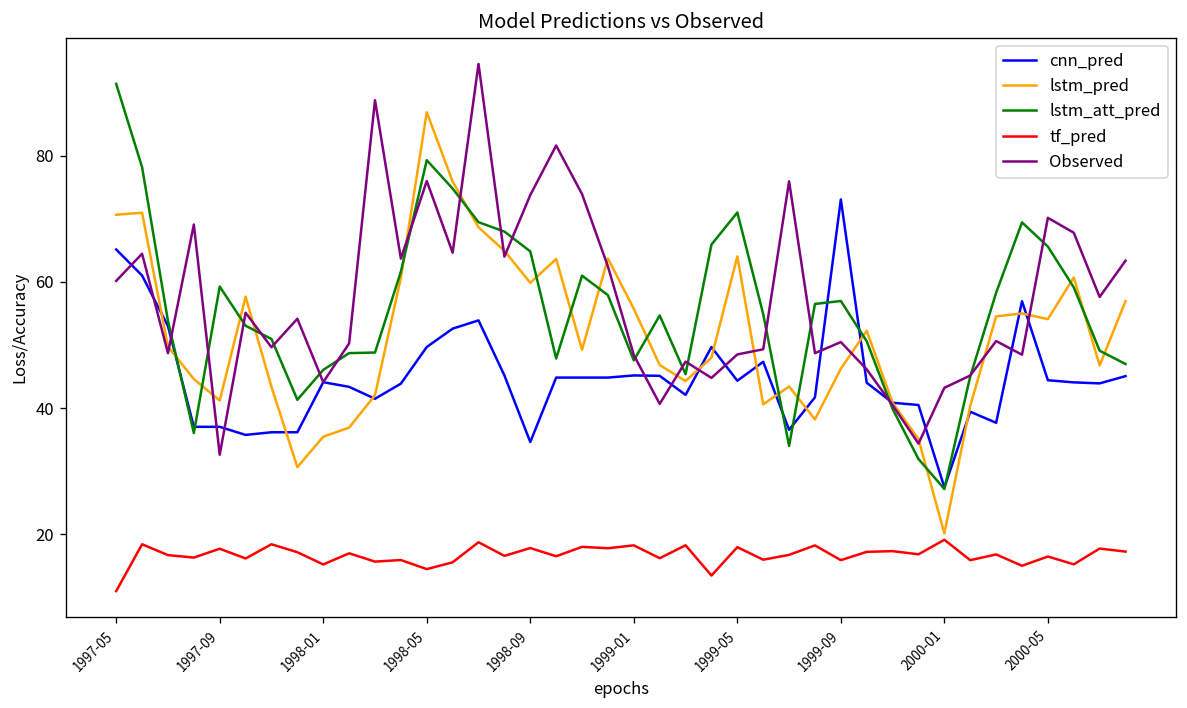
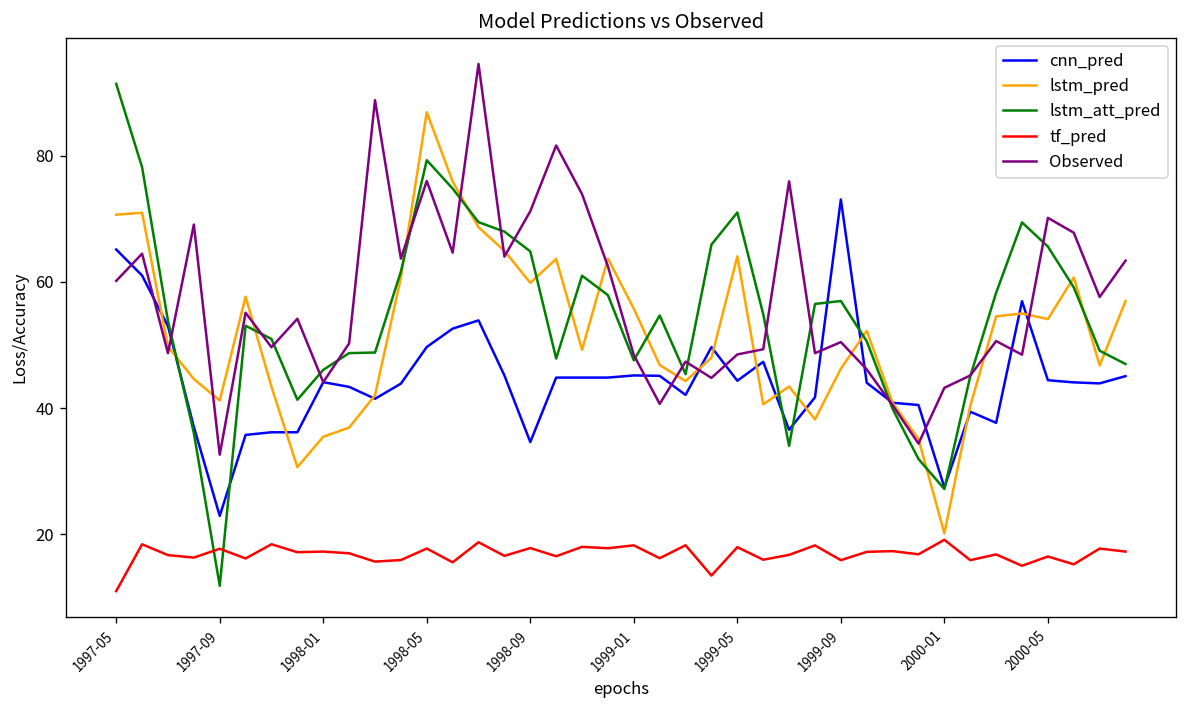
  {
    "cnn_pred": {
      "1997-05": 65,
-     "1997-09": 37,
+     "1997-09": 23,
      "1998-05": 50,
      "1998-09": 35,
      "1999-01": 45,
      "1999-05": 44,
      "1999-09": 73,
      "2000-05": 44
    },
    "lstm_pred": {
      "1997-05": 71,
      "1997-09": 41,
      "1998-01": 35,
      "1998-05": 87,
      "1998-09": 60,
      "1999-01": 56,
      "1999-05": 64,
      "1999-09": 46,
      "2000-01": 20,
      "2000-05": 54
    },
    "lstm_att_pred": {
      "1997-05": 91,
-     "1997-09": 59,
+     "1997-09": 12,
      "1998-01": 46,
      "1998-05": 79,
      "1998-09": 65,
      "1999-01": 48,
      "1999-05": 71,
      "1999-09": 57,
      "2000-05": 66
    },
    "tf_pred": {
      "1997-05": 11,
      "1997-09": 18,
-     "1998-01": 15,
-     "1998-05": 14,
+     "1998-01": 17,
+     "1998-05": 18,
      "1998-09": 18,
      "1999-01": 18,
      "1999-05": 18,
      "1999-09": 16,
      "2000-01": 19,
      "2000-05": 16
    },
    "Observed": {
      "1997-05": 60,
      "1997-09": 33,
      "1998-05": 76,
-     "1998-09": 74,
+     "1998-09": 71,
      "1999-01": 48,
      "1999-05": 49,
      "1999-09": 50,
      "2000-01": 43,
      "2000-05": 70
    }
  }
